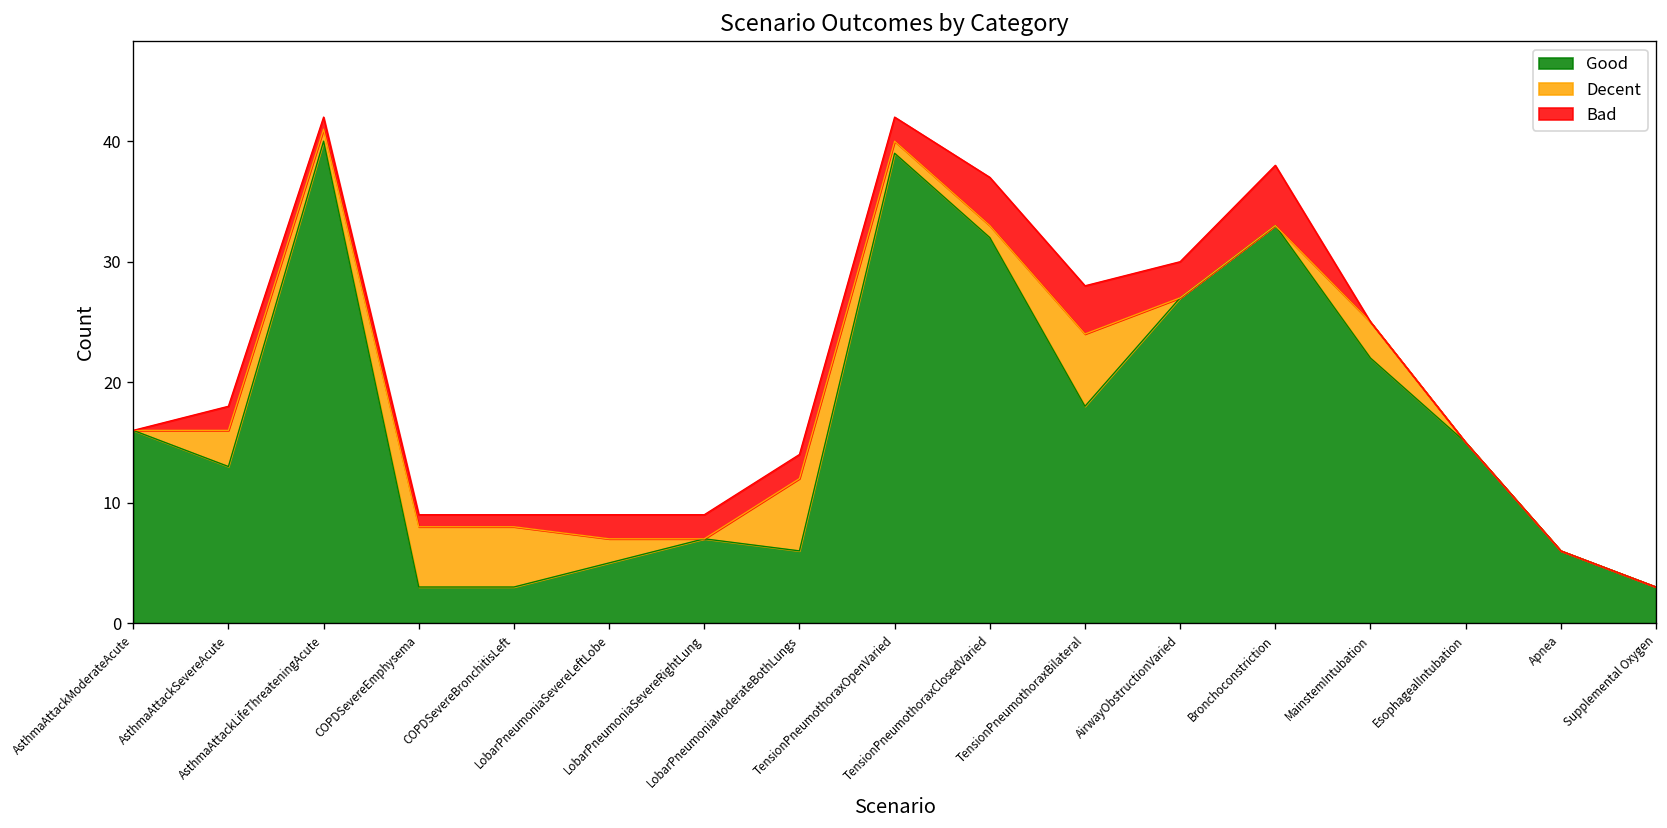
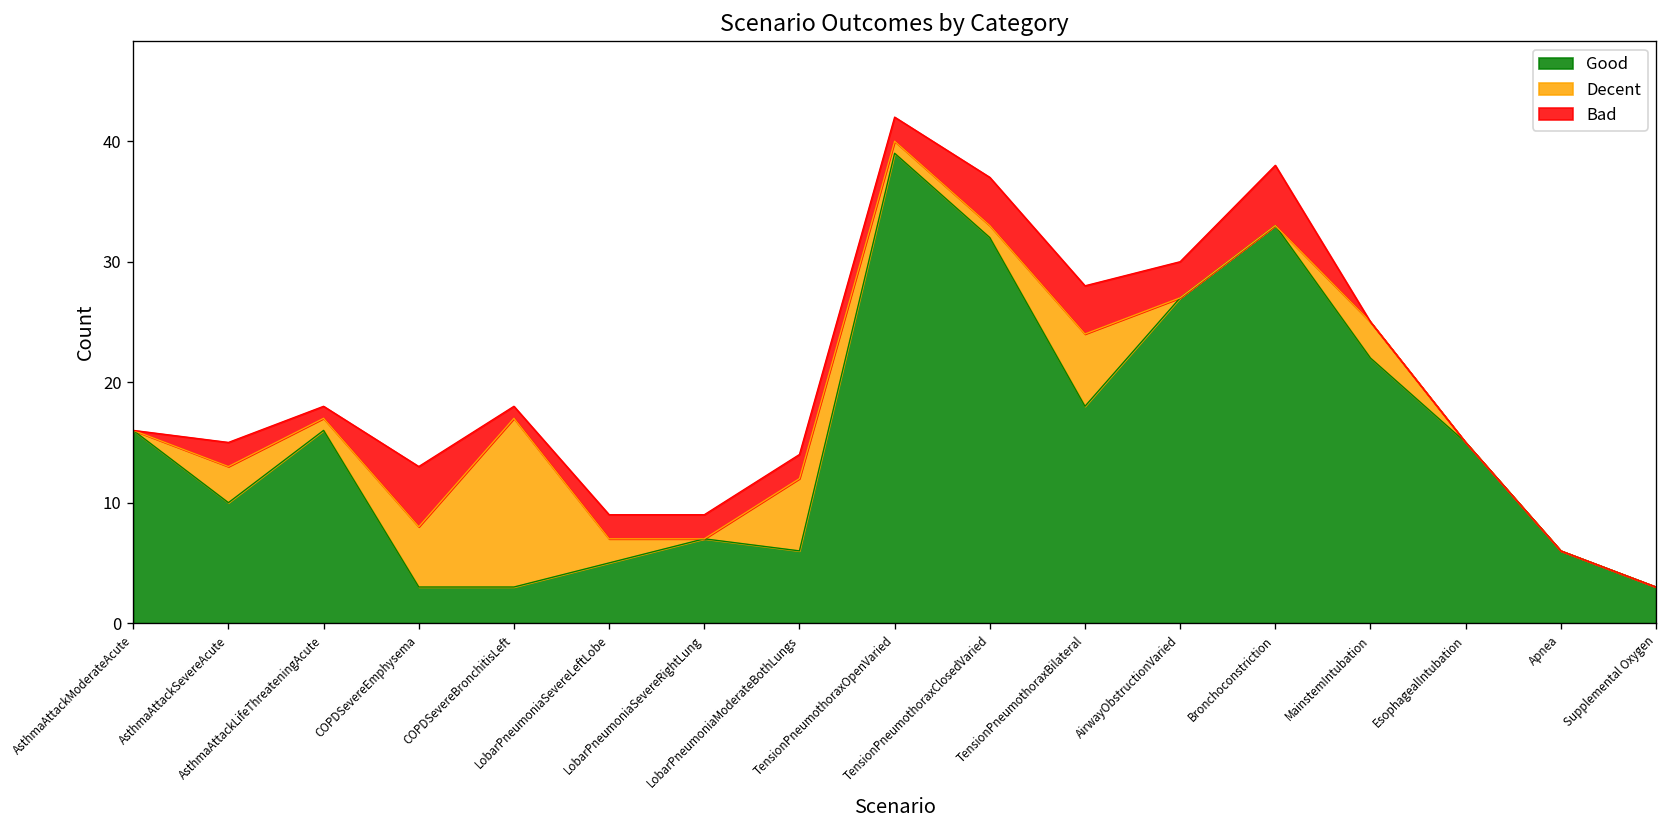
  {
    "Good": {
-     "AsthmaAttackSevereAcute": 13,
-     "AsthmaAttackLifeThreateningAcute": 40,
+     "AsthmaAttackSevereAcute": 10,
+     "AsthmaAttackLifeThreateningAcute": 16,
      "COPDSevereEmphysema": 3,
      "COPDSevereBronchitisLeft": 3,
      "LobarPneumoniaSevereLeftLobe": 5,
      "LobarPneumoniaModerateBothLungs": 6,
      "TensionPneumothoraxOpenVaried": 39,
      "TensionPneumothoraxClosedVaried": 32,
      "TensionPneumothoraxBilateral": 18,
      "MainstemIntubation": 22
    },
    "Decent": {
      "AsthmaAttackSevereAcute": 3,
      "AsthmaAttackLifeThreateningAcute": 1,
      "COPDSevereEmphysema": 5,
-     "COPDSevereBronchitisLeft": 5,
+     "COPDSevereBronchitisLeft": 14,
      "LobarPneumoniaSevereLeftLobe": 2,
      "LobarPneumoniaModerateBothLungs": 6,
      "TensionPneumothoraxOpenVaried": 1,
      "TensionPneumothoraxClosedVaried": 1,
      "TensionPneumothoraxBilateral": 6
    },
    "Bad": {
      "AsthmaAttackSevereAcute": 2,
      "AsthmaAttackLifeThreateningAcute": 1,
-     "COPDSevereEmphysema": 1,
+     "COPDSevereEmphysema": 5,
      "COPDSevereBronchitisLeft": 1,
      "LobarPneumoniaSevereLeftLobe": 2,
      "LobarPneumoniaSevereRightLung": 2,
      "LobarPneumoniaModerateBothLungs": 2,
      "TensionPneumothoraxOpenVaried": 2,
      "TensionPneumothoraxClosedVaried": 4,
      "TensionPneumothoraxBilateral": 4,
      "AirwayObstructionVaried": 3,
      "Bronchoconstriction": 5
    }
  }
